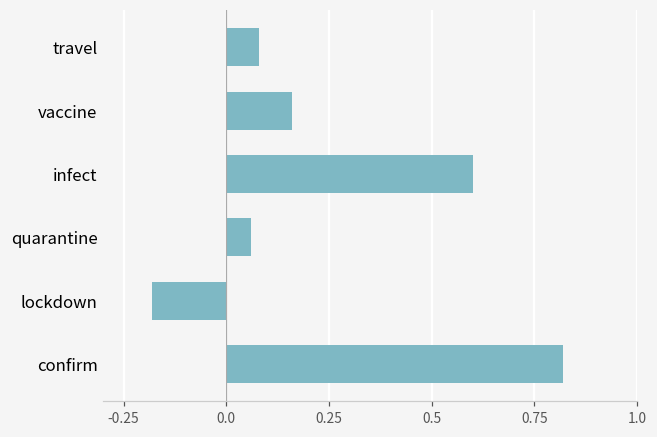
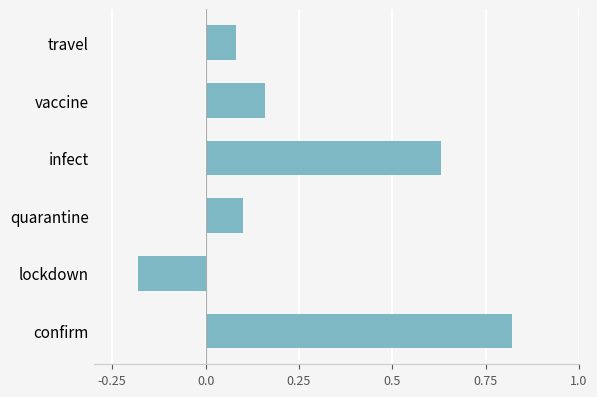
  {
    "travel": 0.08,
    "vaccine": 0.16,
-   "infect": 0.60,
-   "quarantine": 0.06,
+   "infect": 0.63,
+   "quarantine": 0.10,
    "lockdown": -0.18,
    "confirm": 0.82
  }
